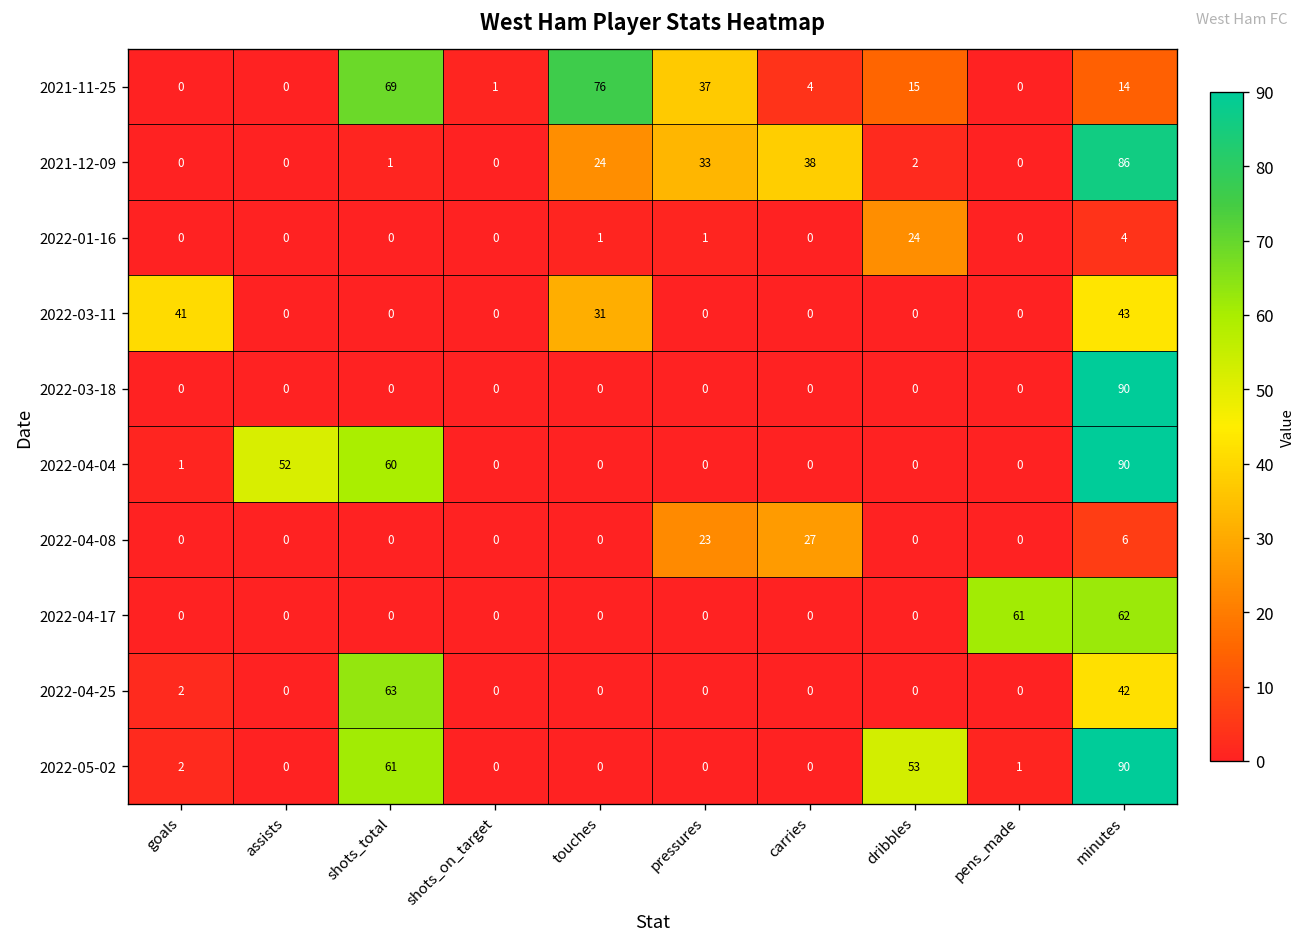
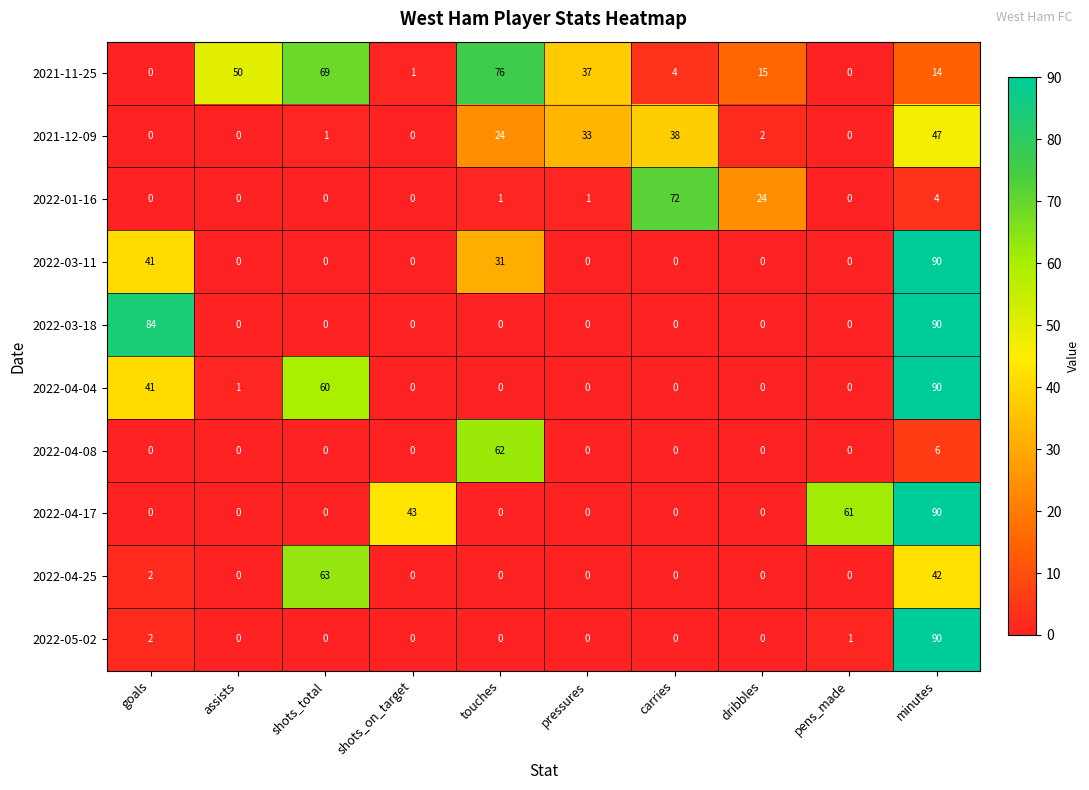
  {
    "2021-11-25": {
      "goals": 0,
-     "assists": 0,
+     "assists": 50,
      "shots_total": 69,
      "shots_on_target": 1,
      "touches": 76,
      "pressures": 37,
      "carries": 4,
      "dribbles": 15,
      "pens_made": 0,
      "minutes": 14
    },
    "2021-12-09": {
      "goals": 0,
      "assists": 0,
      "shots_total": 1,
      "shots_on_target": 0,
      "touches": 24,
      "pressures": 33,
      "carries": 38,
      "dribbles": 2,
      "pens_made": 0,
-     "minutes": 86
+     "minutes": 47
    },
    "2022-01-16": {
      "goals": 0,
      "assists": 0,
      "shots_total": 0,
      "shots_on_target": 0,
      "touches": 1,
      "pressures": 1,
-     "carries": 0,
+     "carries": 72,
      "dribbles": 24,
      "pens_made": 0,
      "minutes": 4
    },
    "2022-03-11": {
      "goals": 41,
      "assists": 0,
      "shots_total": 0,
      "shots_on_target": 0,
      "touches": 31,
      "pressures": 0,
      "carries": 0,
      "dribbles": 0,
      "pens_made": 0,
-     "minutes": 43
+     "minutes": 90
    },
    "2022-03-18": {
-     "goals": 0,
+     "goals": 84,
      "assists": 0,
      "shots_total": 0,
      "shots_on_target": 0,
      "touches": 0,
      "pressures": 0,
      "carries": 0,
      "dribbles": 0,
      "pens_made": 0,
      "minutes": 90
    },
    "2022-04-04": {
-     "goals": 1,
-     "assists": 52,
+     "goals": 41,
+     "assists": 1,
      "shots_total": 60,
      "shots_on_target": 0,
      "touches": 0,
      "pressures": 0,
      "carries": 0,
      "dribbles": 0,
      "pens_made": 0,
      "minutes": 90
    },
    "2022-04-08": {
      "goals": 0,
      "assists": 0,
      "shots_total": 0,
      "shots_on_target": 0,
-     "touches": 0,
-     "pressures": 23,
-     "carries": 27,
+     "touches": 62,
+     "pressures": 0,
+     "carries": 0,
      "dribbles": 0,
      "pens_made": 0,
      "minutes": 6
    },
    "2022-04-17": {
      "goals": 0,
      "assists": 0,
      "shots_total": 0,
-     "shots_on_target": 0,
+     "shots_on_target": 43,
      "touches": 0,
      "pressures": 0,
      "carries": 0,
      "dribbles": 0,
      "pens_made": 61,
-     "minutes": 62
+     "minutes": 90
    },
    "2022-04-25": {
      "goals": 2,
      "assists": 0,
      "shots_total": 63,
      "shots_on_target": 0,
      "touches": 0,
      "pressures": 0,
      "carries": 0,
      "dribbles": 0,
      "pens_made": 0,
      "minutes": 42
    },
    "2022-05-02": {
      "goals": 2,
      "assists": 0,
-     "shots_total": 61,
+     "shots_total": 0,
      "shots_on_target": 0,
      "touches": 0,
      "pressures": 0,
      "carries": 0,
-     "dribbles": 53,
+     "dribbles": 0,
      "pens_made": 1,
      "minutes": 90
    }
  }
